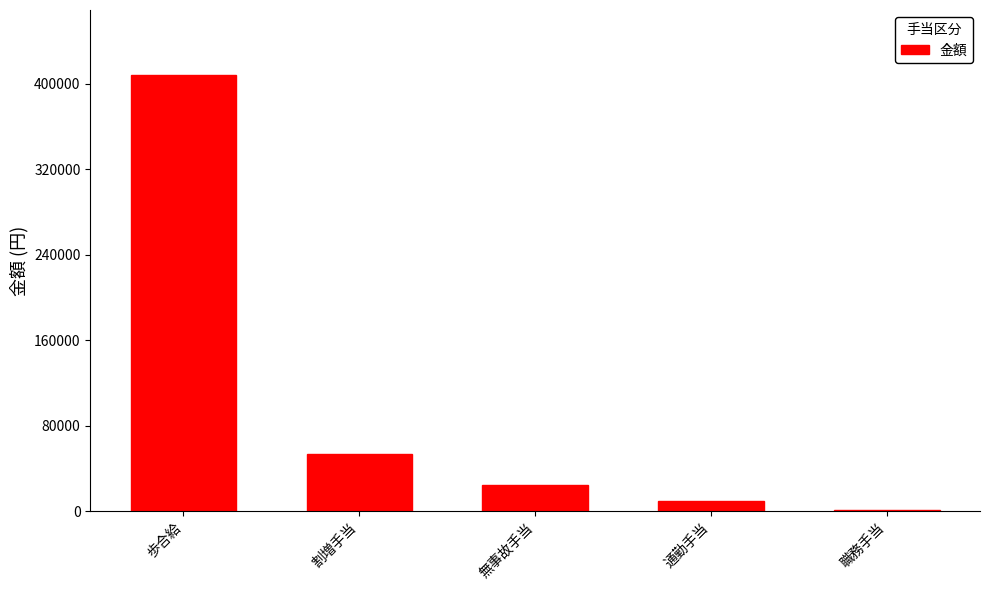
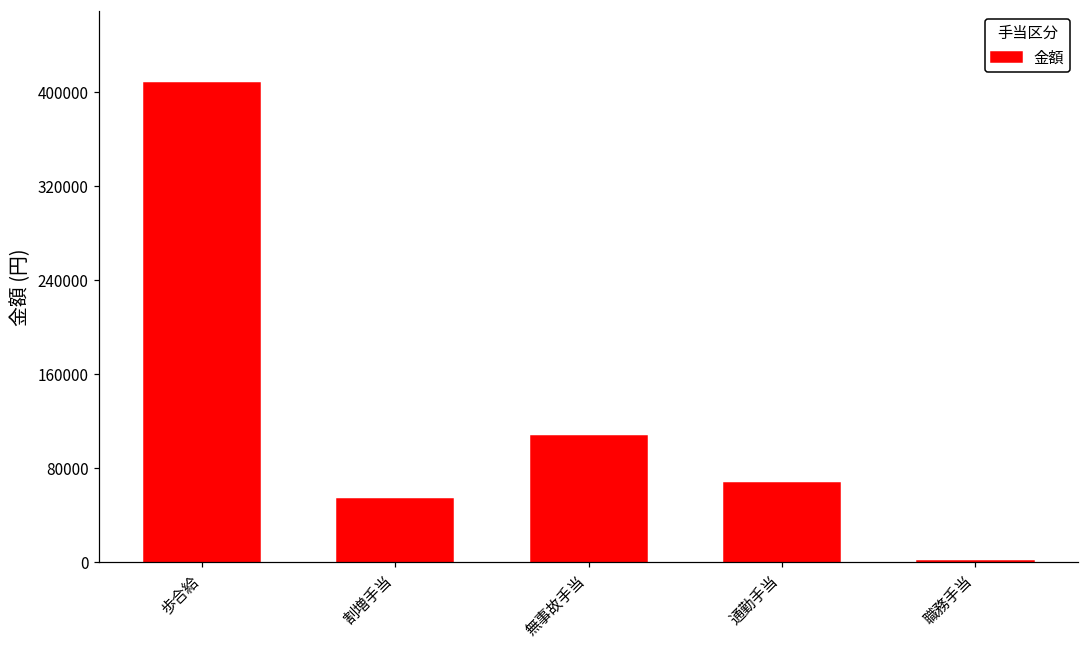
  {
    "歩合給": 408000,
    "割増手当": 54000,
-   "無事故手当": 25000,
-   "通勤手当": 10000
+   "無事故手当": 107000,
+   "通勤手当": 68000
  }
